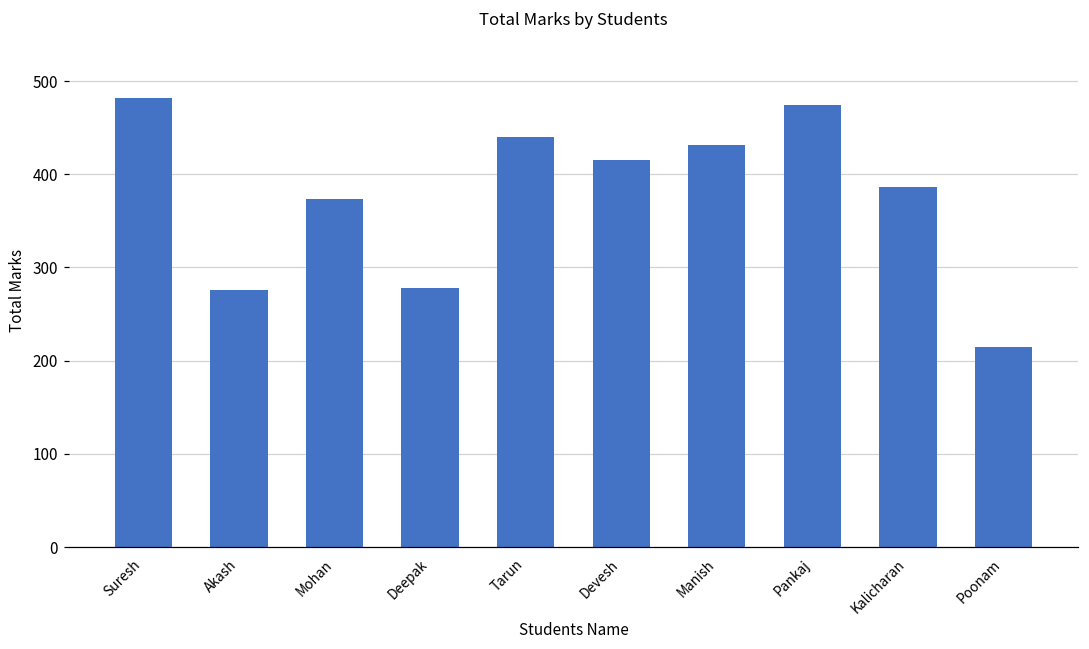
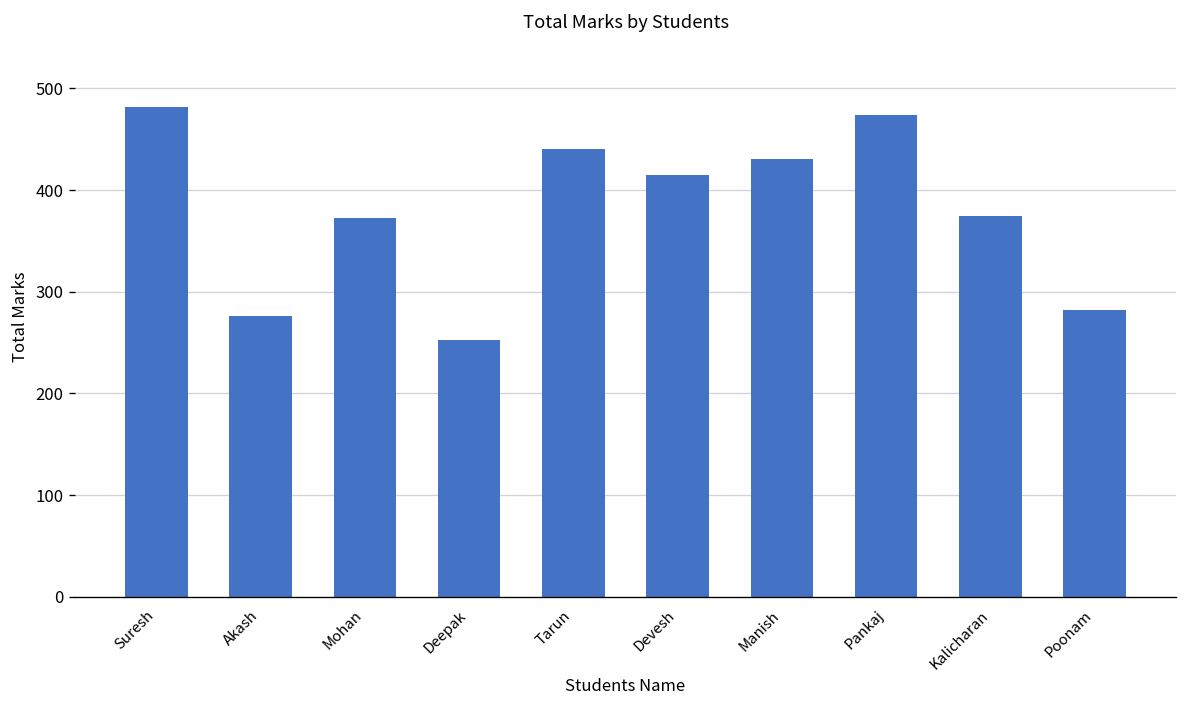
  {
    "Suresh": 480,
    "Akash": 280,
    "Mohan": 370,
-   "Deepak": 280,
+   "Deepak": 250,
    "Tarun": 440,
    "Devesh": 420,
    "Manish": 430,
    "Pankaj": 470,
-   "Kalicharan": 390,
-   "Poonam": 220
+   "Kalicharan": 380,
+   "Poonam": 280
  }
